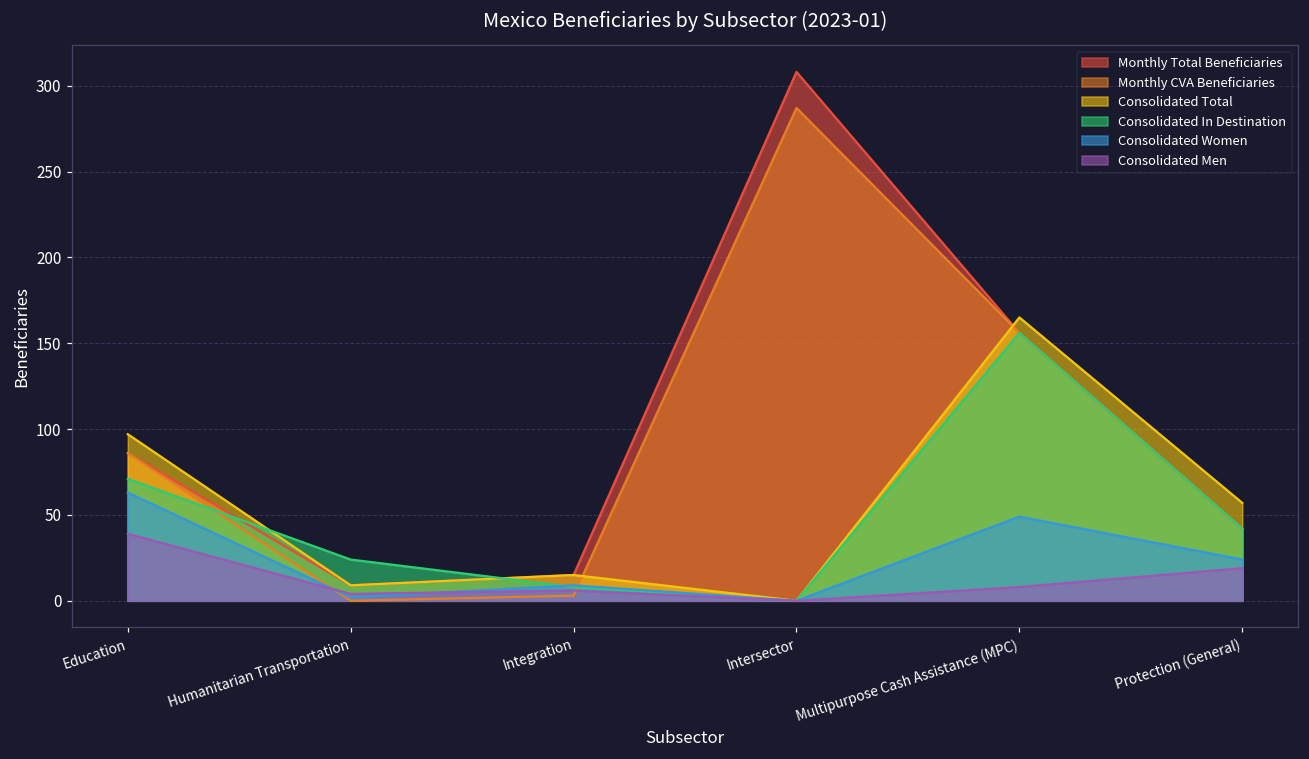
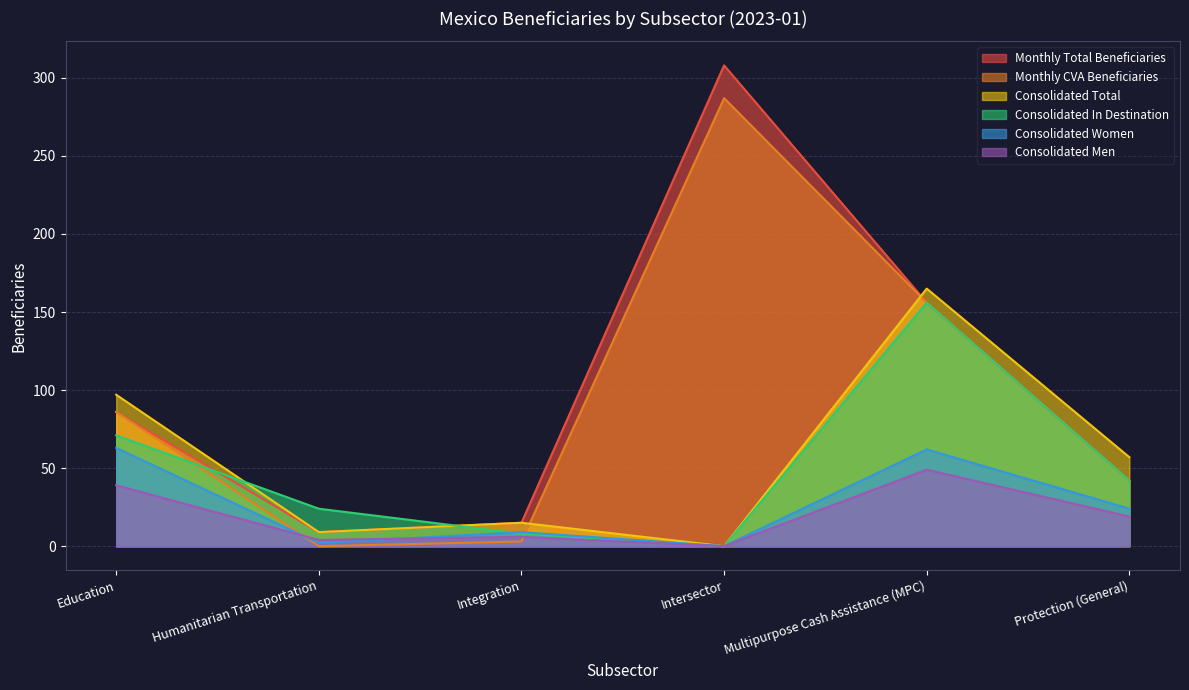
  {
    "Consolidated Total": {
      "Education": 97,
      "Multipurpose Cash Assistance (MPC)": 165,
      "Protection (General)": 57
    },
    "Consolidated In Destination": {
      "Education": 71,
      "Humanitarian Transportation": 24
    },
    "Consolidated Women": {
      "Education": 63,
      "Humanitarian Transportation": 2,
-     "Multipurpose Cash Assistance (MPC)": 49,
+     "Multipurpose Cash Assistance (MPC)": 62,
      "Protection (General)": 24
    },
    "Consolidated Men": {
      "Education": 39,
      "Humanitarian Transportation": 4,
      "Integration": 6,
-     "Multipurpose Cash Assistance (MPC)": 8,
+     "Multipurpose Cash Assistance (MPC)": 49,
      "Protection (General)": 19
    }
  }
